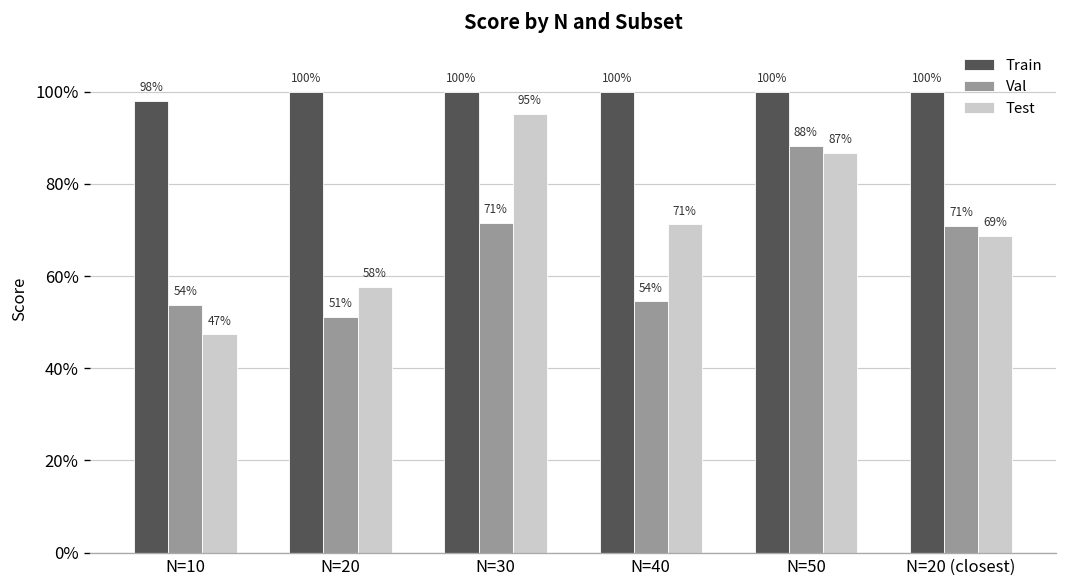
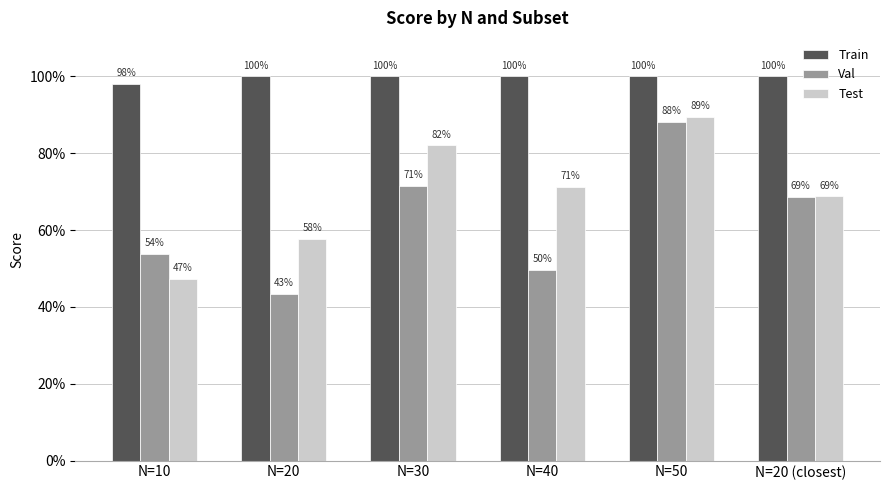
  {
    "Train": {
      "N=10": "98%",
      "N=20": "100%",
      "N=30": "100%",
      "N=40": "100%",
      "N=50": "100%",
      "N=20 (closest)": "100%"
    },
    "Val": {
      "N=10": "54%",
-     "N=20": "51%",
+     "N=20": "43%",
      "N=30": "71%",
-     "N=40": "54%",
+     "N=40": "50%",
      "N=50": "88%",
-     "N=20 (closest)": "71%"
+     "N=20 (closest)": "69%"
    },
    "Test": {
      "N=10": "47%",
      "N=20": "58%",
-     "N=30": "95%",
+     "N=30": "82%",
      "N=40": "71%",
-     "N=50": "87%",
+     "N=50": "89%",
      "N=20 (closest)": "69%"
    }
  }
